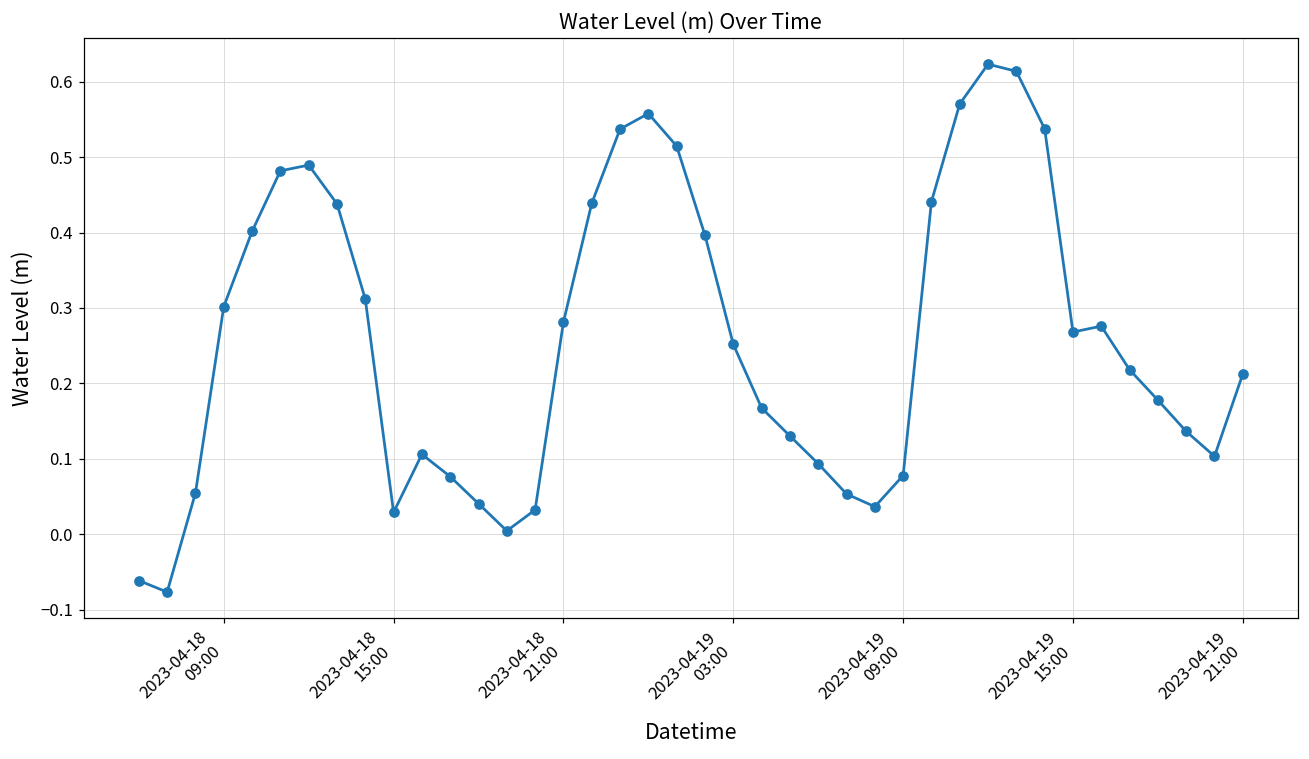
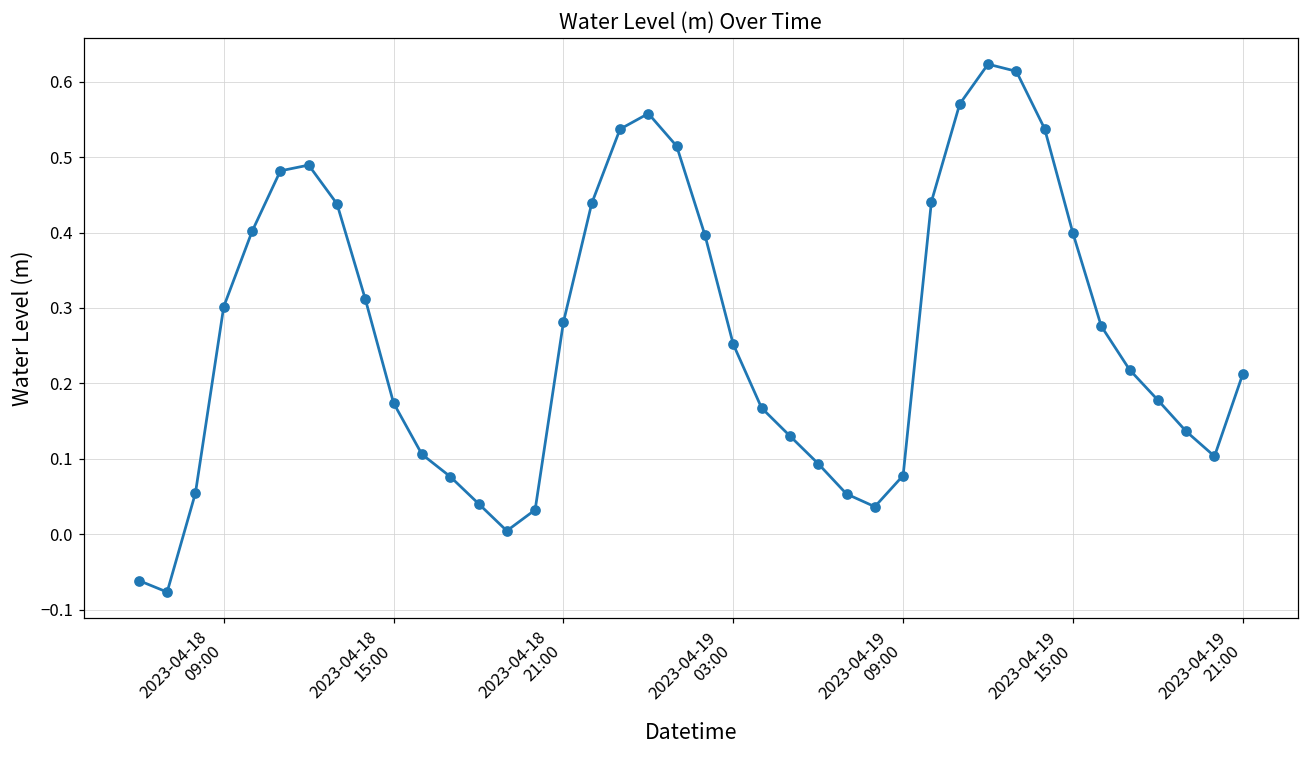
  {
    "2023-04-18 09:00": 0.30,
-   "2023-04-18 15:00": 0.03,
+   "2023-04-18 15:00": 0.17,
    "2023-04-18 21:00": 0.28,
    "2023-04-19 03:00": 0.25,
    "2023-04-19 09:00": 0.08,
-   "2023-04-19 15:00": 0.27,
+   "2023-04-19 15:00": 0.40,
    "2023-04-19 21:00": 0.21
  }
